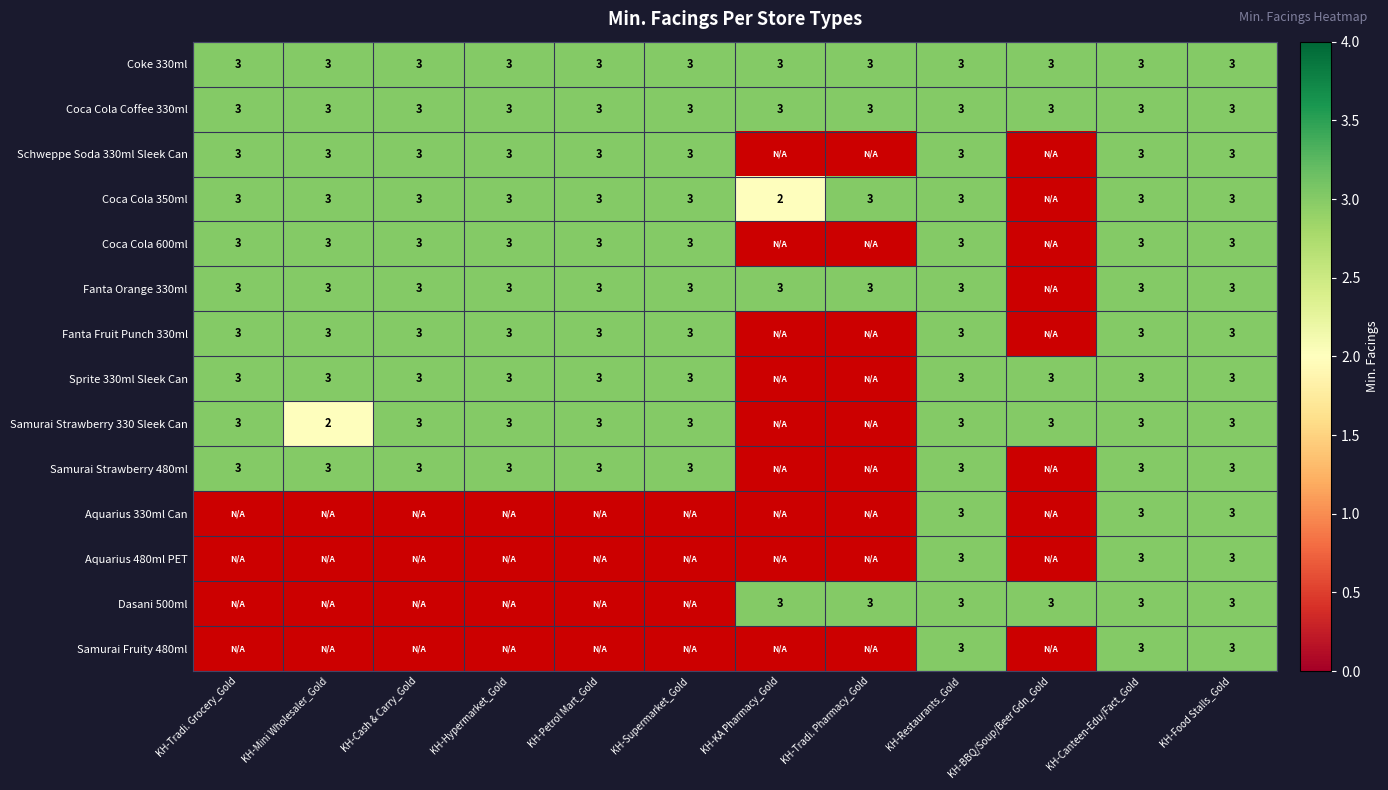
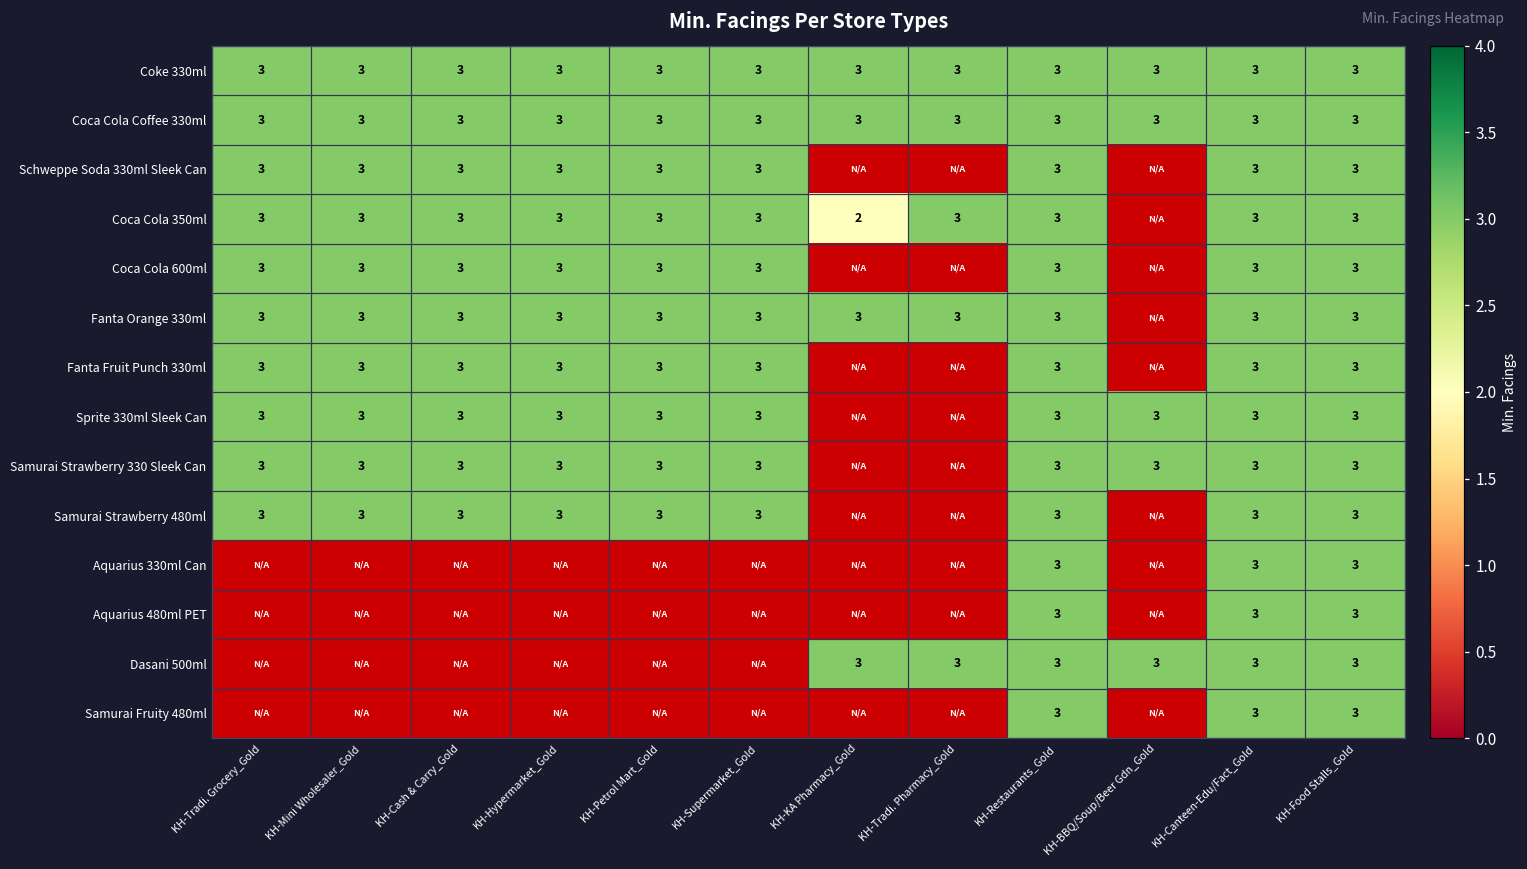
  {
    "Coke 330ml": {
      "KH-Tradi. Grocery_Gold": 3,
      "KH-Mini Wholesaler_Gold": 3,
      "KH-Cash & Carry_Gold": 3,
      "KH-Hypermarket_Gold": 3,
      "KH-Petrol Mart_Gold": 3,
      "KH-Supermarket_Gold": 3,
      "KH-KA Pharmacy_Gold": 3,
      "KH-Tradi. Pharmacy_Gold": 3,
      "KH-Restaurants_Gold": 3,
      "KH-BBQ/Soup/Beer Gdn_Gold": 3,
      "KH-Canteen-Edu/Fact_Gold": 3,
      "KH-Food Stalls_Gold": 3
    },
    "Coca Cola Coffee 330ml": {
      "KH-Tradi. Grocery_Gold": 3,
      "KH-Mini Wholesaler_Gold": 3,
      "KH-Cash & Carry_Gold": 3,
      "KH-Hypermarket_Gold": 3,
      "KH-Petrol Mart_Gold": 3,
      "KH-Supermarket_Gold": 3,
      "KH-KA Pharmacy_Gold": 3,
      "KH-Tradi. Pharmacy_Gold": 3,
      "KH-Restaurants_Gold": 3,
      "KH-BBQ/Soup/Beer Gdn_Gold": 3,
      "KH-Canteen-Edu/Fact_Gold": 3,
      "KH-Food Stalls_Gold": 3
    },
    "Schweppe Soda 330ml Sleek Can": {
      "KH-Tradi. Grocery_Gold": 3,
      "KH-Mini Wholesaler_Gold": 3,
      "KH-Cash & Carry_Gold": 3,
      "KH-Hypermarket_Gold": 3,
      "KH-Petrol Mart_Gold": 3,
      "KH-Supermarket_Gold": 3,
      "KH-Restaurants_Gold": 3,
      "KH-Canteen-Edu/Fact_Gold": 3,
      "KH-Food Stalls_Gold": 3
    },
    "Coca Cola 350ml": {
      "KH-Tradi. Grocery_Gold": 3,
      "KH-Mini Wholesaler_Gold": 3,
      "KH-Cash & Carry_Gold": 3,
      "KH-Hypermarket_Gold": 3,
      "KH-Petrol Mart_Gold": 3,
      "KH-Supermarket_Gold": 3,
      "KH-KA Pharmacy_Gold": 2,
      "KH-Tradi. Pharmacy_Gold": 3,
      "KH-Restaurants_Gold": 3,
      "KH-Canteen-Edu/Fact_Gold": 3,
      "KH-Food Stalls_Gold": 3
    },
    "Coca Cola 600ml": {
      "KH-Tradi. Grocery_Gold": 3,
      "KH-Mini Wholesaler_Gold": 3,
      "KH-Cash & Carry_Gold": 3,
      "KH-Hypermarket_Gold": 3,
      "KH-Petrol Mart_Gold": 3,
      "KH-Supermarket_Gold": 3,
      "KH-Restaurants_Gold": 3,
      "KH-Canteen-Edu/Fact_Gold": 3,
      "KH-Food Stalls_Gold": 3
    },
    "Fanta Orange 330ml": {
      "KH-Tradi. Grocery_Gold": 3,
      "KH-Mini Wholesaler_Gold": 3,
      "KH-Cash & Carry_Gold": 3,
      "KH-Hypermarket_Gold": 3,
      "KH-Petrol Mart_Gold": 3,
      "KH-Supermarket_Gold": 3,
      "KH-KA Pharmacy_Gold": 3,
      "KH-Tradi. Pharmacy_Gold": 3,
      "KH-Restaurants_Gold": 3,
      "KH-Canteen-Edu/Fact_Gold": 3,
      "KH-Food Stalls_Gold": 3
    },
    "Fanta Fruit Punch 330ml": {
      "KH-Tradi. Grocery_Gold": 3,
      "KH-Mini Wholesaler_Gold": 3,
      "KH-Cash & Carry_Gold": 3,
      "KH-Hypermarket_Gold": 3,
      "KH-Petrol Mart_Gold": 3,
      "KH-Supermarket_Gold": 3,
      "KH-Restaurants_Gold": 3,
      "KH-Canteen-Edu/Fact_Gold": 3,
      "KH-Food Stalls_Gold": 3
    },
    "Sprite 330ml Sleek Can": {
      "KH-Tradi. Grocery_Gold": 3,
      "KH-Mini Wholesaler_Gold": 3,
      "KH-Cash & Carry_Gold": 3,
      "KH-Hypermarket_Gold": 3,
      "KH-Petrol Mart_Gold": 3,
      "KH-Supermarket_Gold": 3,
      "KH-Restaurants_Gold": 3,
      "KH-BBQ/Soup/Beer Gdn_Gold": 3,
      "KH-Canteen-Edu/Fact_Gold": 3,
      "KH-Food Stalls_Gold": 3
    },
    "Samurai Strawberry 330 Sleek Can": {
      "KH-Tradi. Grocery_Gold": 3,
-     "KH-Mini Wholesaler_Gold": 2,
+     "KH-Mini Wholesaler_Gold": 3,
      "KH-Cash & Carry_Gold": 3,
      "KH-Hypermarket_Gold": 3,
      "KH-Petrol Mart_Gold": 3,
      "KH-Supermarket_Gold": 3,
      "KH-Restaurants_Gold": 3,
      "KH-BBQ/Soup/Beer Gdn_Gold": 3,
      "KH-Canteen-Edu/Fact_Gold": 3,
      "KH-Food Stalls_Gold": 3
    },
    "Samurai Strawberry 480ml": {
      "KH-Tradi. Grocery_Gold": 3,
      "KH-Mini Wholesaler_Gold": 3,
      "KH-Cash & Carry_Gold": 3,
      "KH-Hypermarket_Gold": 3,
      "KH-Petrol Mart_Gold": 3,
      "KH-Supermarket_Gold": 3,
      "KH-Restaurants_Gold": 3,
      "KH-Canteen-Edu/Fact_Gold": 3,
      "KH-Food Stalls_Gold": 3
    },
    "Aquarius 330ml Can": {
      "KH-Restaurants_Gold": 3,
      "KH-Canteen-Edu/Fact_Gold": 3,
      "KH-Food Stalls_Gold": 3
    },
    "Aquarius 480ml PET": {
      "KH-Restaurants_Gold": 3,
      "KH-Canteen-Edu/Fact_Gold": 3,
      "KH-Food Stalls_Gold": 3
    },
    "Dasani 500ml": {
      "KH-KA Pharmacy_Gold": 3,
      "KH-Tradi. Pharmacy_Gold": 3,
      "KH-Restaurants_Gold": 3,
      "KH-BBQ/Soup/Beer Gdn_Gold": 3,
      "KH-Canteen-Edu/Fact_Gold": 3,
      "KH-Food Stalls_Gold": 3
    },
    "Samurai Fruity 480ml": {
      "KH-Restaurants_Gold": 3,
      "KH-Canteen-Edu/Fact_Gold": 3,
      "KH-Food Stalls_Gold": 3
    }
  }
